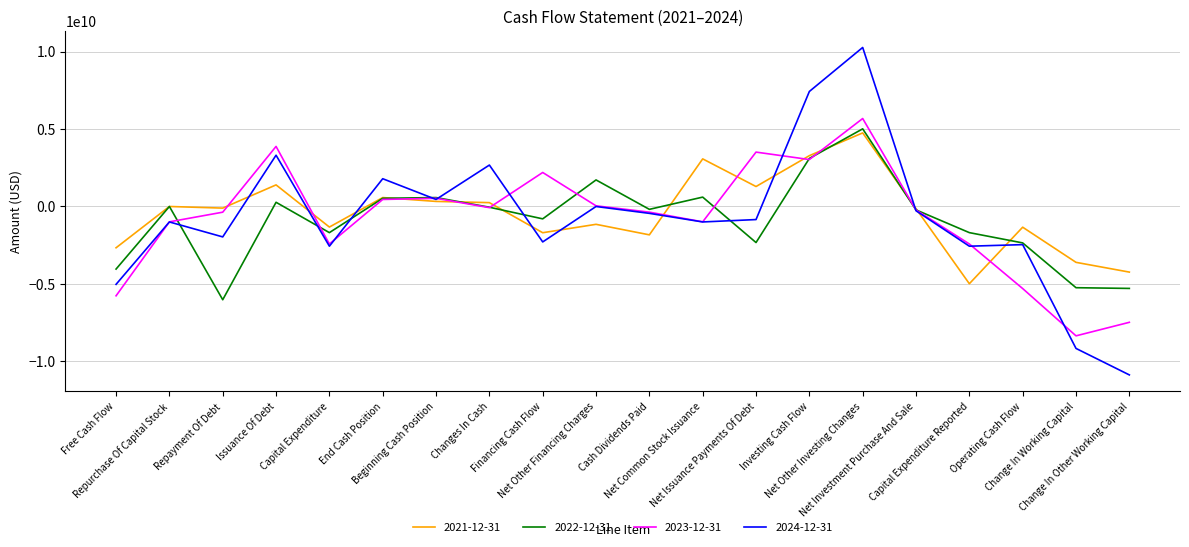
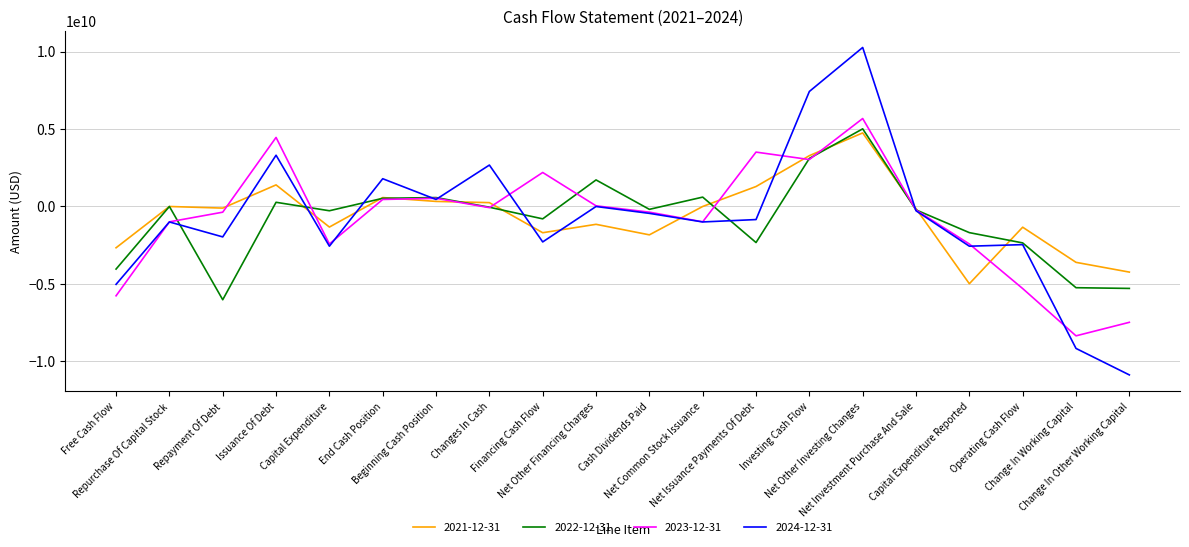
  {
    "2021-12-31": {
      "Free Cash Flow": -2700000000,
      "Repayment Of Debt": -100000000,
      "Issuance Of Debt": 1400000000,
      "Capital Expenditure": -1300000000,
      "Changes In Cash": 200000000,
      "Financing Cash Flow": -1700000000,
      "Net Other Financing Charges": -1200000000,
      "Cash Dividends Paid": -1800000000,
-     "Net Common Stock Issuance": 3100000000,
+     "Net Common Stock Issuance": 0,
      "Net Issuance Payments Of Debt": 1300000000,
      "Investing Cash Flow": 3300000000,
      "Net Other Investing Changes": 4800000000,
      "Capital Expenditure Reported": -5000000000,
      "Operating Cash Flow": -1300000000,
      "Change In Working Capital": -3600000000,
      "Change In Other Working Capital": -4200000000
    },
    "2022-12-31": {
      "Free Cash Flow": -4000000000,
      "Repayment Of Debt": -6000000000,
      "Issuance Of Debt": 300000000,
-     "Capital Expenditure": -1700000000,
+     "Capital Expenditure": -300000000,
      "Financing Cash Flow": -800000000,
      "Net Other Financing Charges": 1700000000,
      "Cash Dividends Paid": -200000000,
      "Net Common Stock Issuance": 600000000,
      "Net Issuance Payments Of Debt": -2300000000,
      "Net Other Investing Changes": 5000000000,
      "Capital Expenditure Reported": -1700000000,
      "Change In Working Capital": -5200000000,
      "Change In Other Working Capital": -5300000000
    },
    "2023-12-31": {
      "Free Cash Flow": -5800000000,
      "Repayment Of Debt": -400000000,
-     "Issuance Of Debt": 3900000000,
+     "Issuance Of Debt": 4500000000,
      "Financing Cash Flow": 2200000000,
      "Net Issuance Payments Of Debt": 3500000000,
      "Net Other Investing Changes": 5700000000,
      "Operating Cash Flow": -5300000000,
      "Change In Working Capital": -8400000000,
      "Change In Other Working Capital": -7500000000
    },
    "2024-12-31": {
      "Free Cash Flow": -5000000000,
      "Repayment Of Debt": -2000000000,
      "Issuance Of Debt": 3300000000,
      "End Cash Position": 1800000000,
      "Changes In Cash": 2700000000,
      "Financing Cash Flow": -2300000000,
      "Net Issuance Payments Of Debt": -800000000,
      "Investing Cash Flow": 7400000000,
      "Net Other Investing Changes": 10300000000,
      "Change In Working Capital": -9200000000,
      "Change In Other Working Capital": -10900000000
    }
  }
